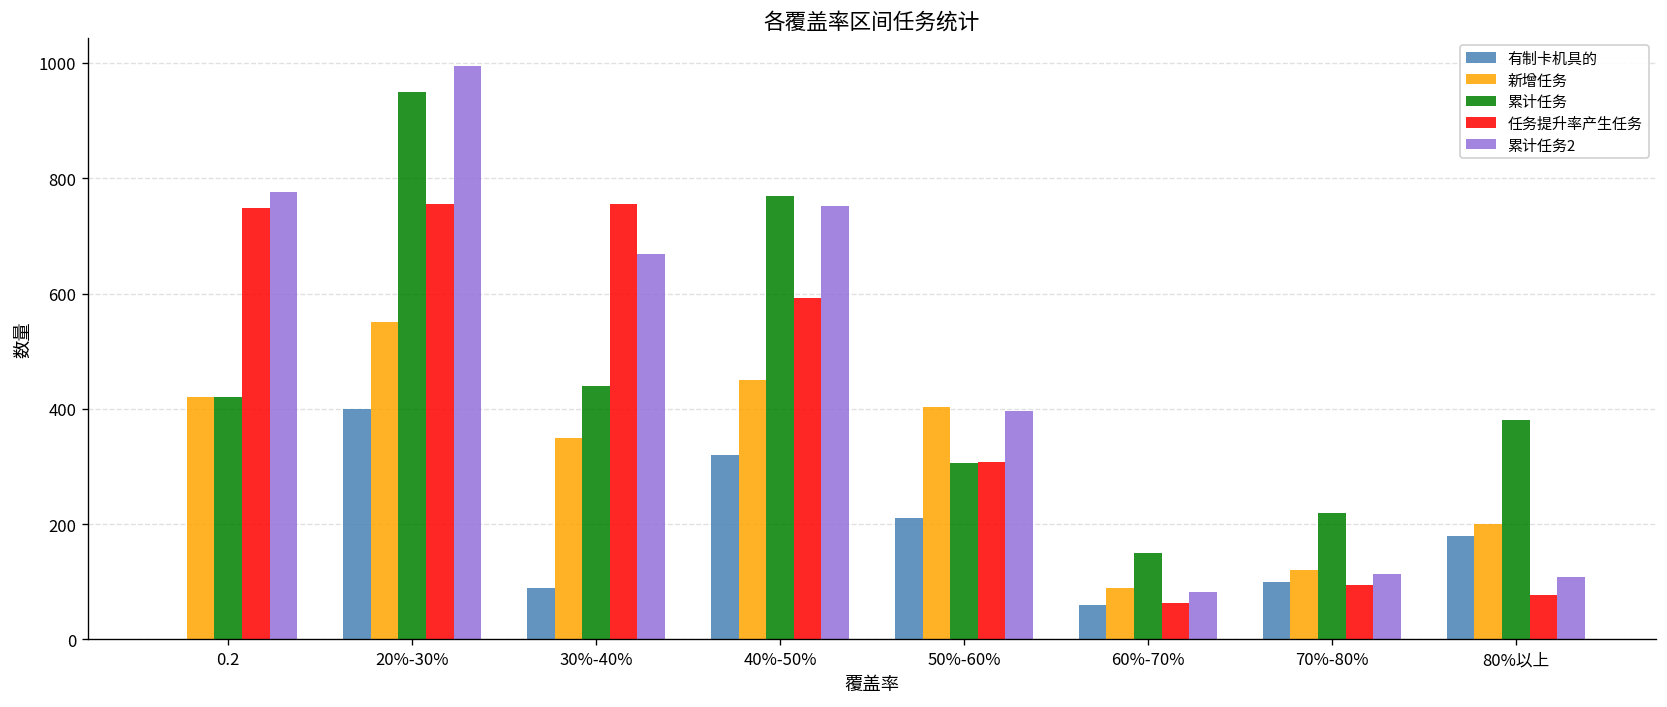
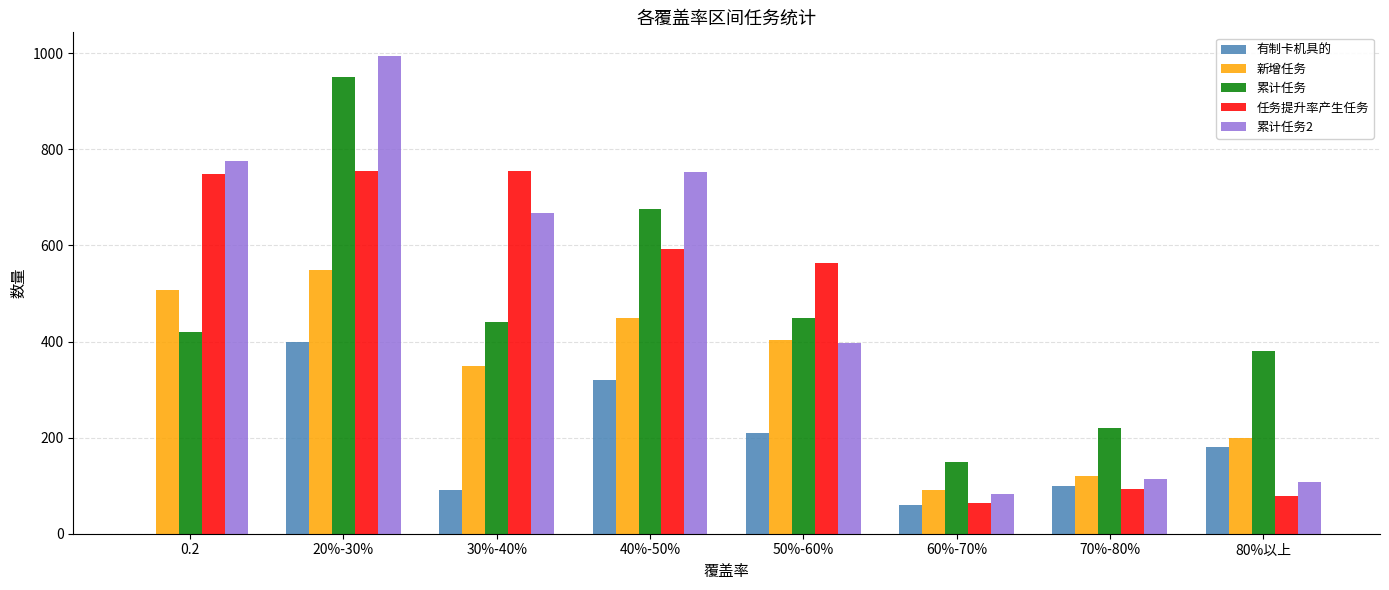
  {
    "有制卡机具的": {
      "0.2": 0,
      "20%-30%": 400,
      "30%-40%": 90,
      "40%-50%": 320,
      "50%-60%": 210,
      "60%-70%": 60,
      "70%-80%": 100,
      "80%以上": 180
    },
    "新增任务": {
-     "0.2": 420,
+     "0.2": 510,
      "20%-30%": 550,
      "30%-40%": 350,
      "40%-50%": 450,
      "50%-60%": 400,
      "60%-70%": 90,
      "70%-80%": 120,
      "80%以上": 200
    },
    "累计任务": {
      "0.2": 420,
      "20%-30%": 950,
      "30%-40%": 440,
-     "40%-50%": 770,
-     "50%-60%": 310,
+     "40%-50%": 680,
+     "50%-60%": 450,
      "60%-70%": 150,
      "70%-80%": 220,
      "80%以上": 380
    },
    "任务提升率产生任务": {
      "0.2": 750,
      "20%-30%": 760,
      "30%-40%": 760,
      "40%-50%": 590,
-     "50%-60%": 310,
+     "50%-60%": 560,
      "60%-70%": 60,
      "70%-80%": 90,
      "80%以上": 80
    },
    "累计任务2": {
      "0.2": 780,
      "20%-30%": 990,
      "30%-40%": 670,
      "40%-50%": 750,
      "50%-60%": 400,
      "60%-70%": 80,
      "70%-80%": 110,
      "80%以上": 110
    }
  }
